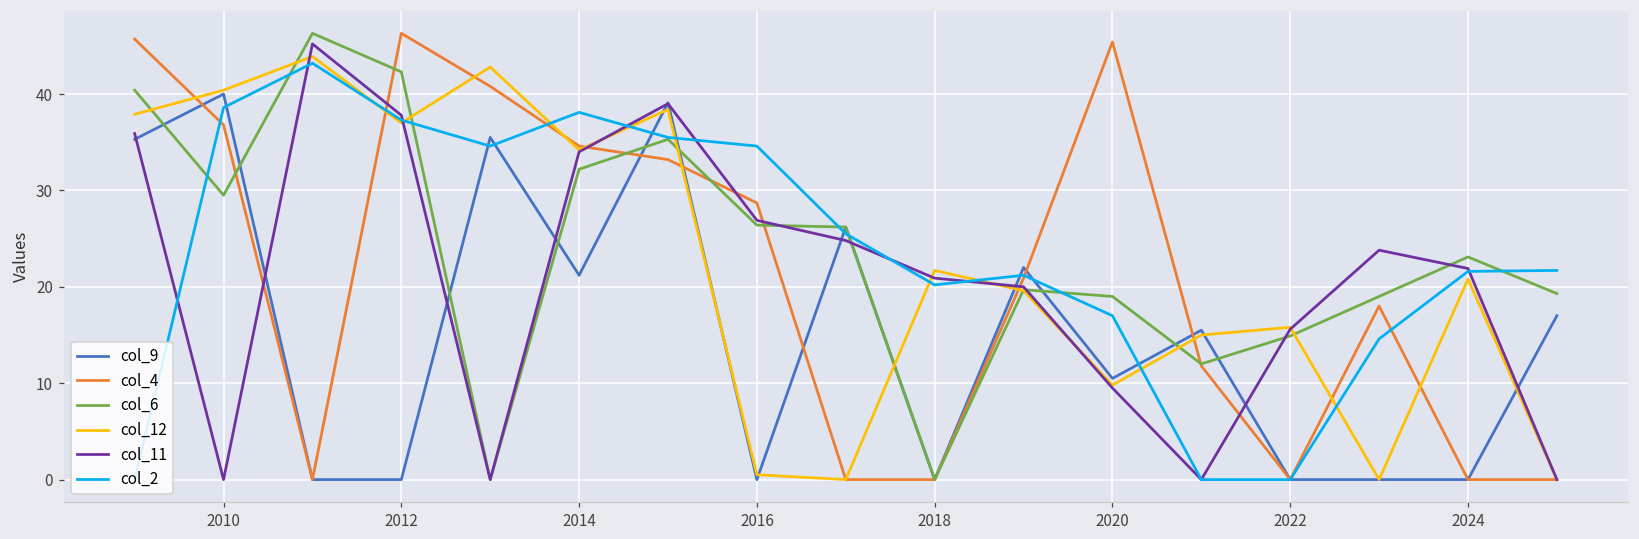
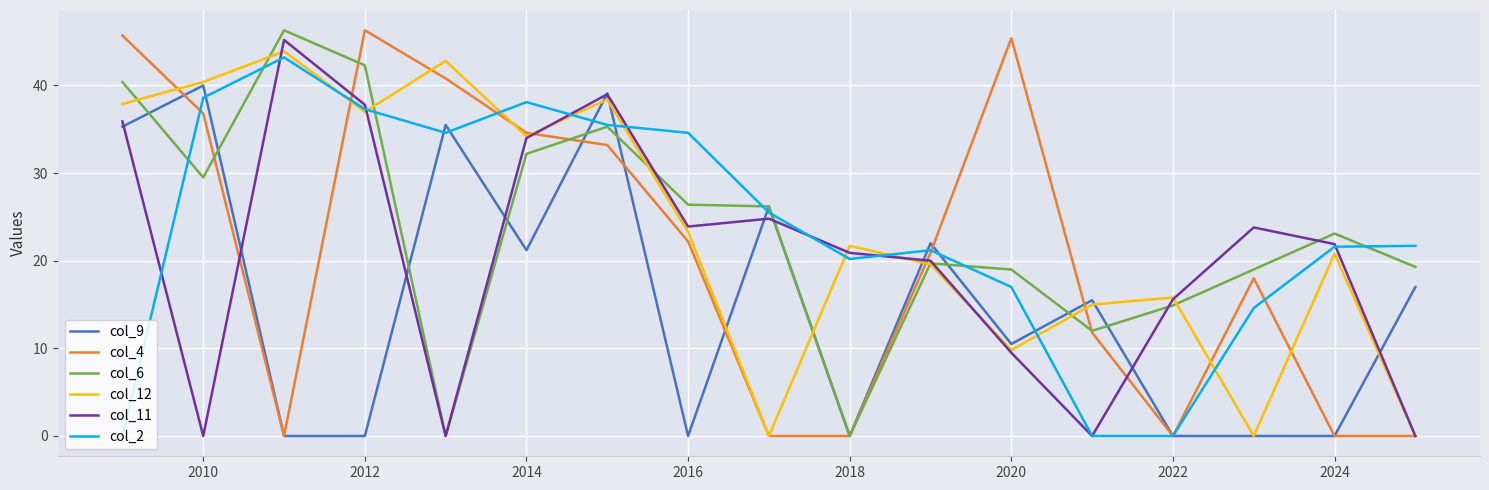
  {
    "col_9": {
      "2010": 40,
      "2012": 0,
      "2014": 21,
      "2016": 0,
      "2020": 11
    },
    "col_4": {
      "2010": 37,
      "2012": 46,
      "2014": 35,
-     "2016": 29,
+     "2016": 22,
      "2020": 45
    },
    "col_6": {
      "2010": 30,
      "2012": 42,
      "2014": 32,
      "2016": 26,
      "2020": 19,
      "2022": 15,
      "2024": 23
    },
    "col_12": {
      "2010": 40,
      "2012": 37,
-     "2016": 1,
+     "2016": 23,
      "2018": 22,
      "2020": 10,
      "2024": 21
    },
    "col_11": {
      "2010": 0,
      "2012": 38,
-     "2016": 27,
+     "2016": 24,
      "2018": 21,
      "2020": 10,
      "2024": 22
    },
    "col_2": {
      "2010": 39,
      "2012": 37,
      "2014": 38,
      "2016": 35,
      "2018": 20,
      "2020": 17,
      "2024": 22
    }
  }
